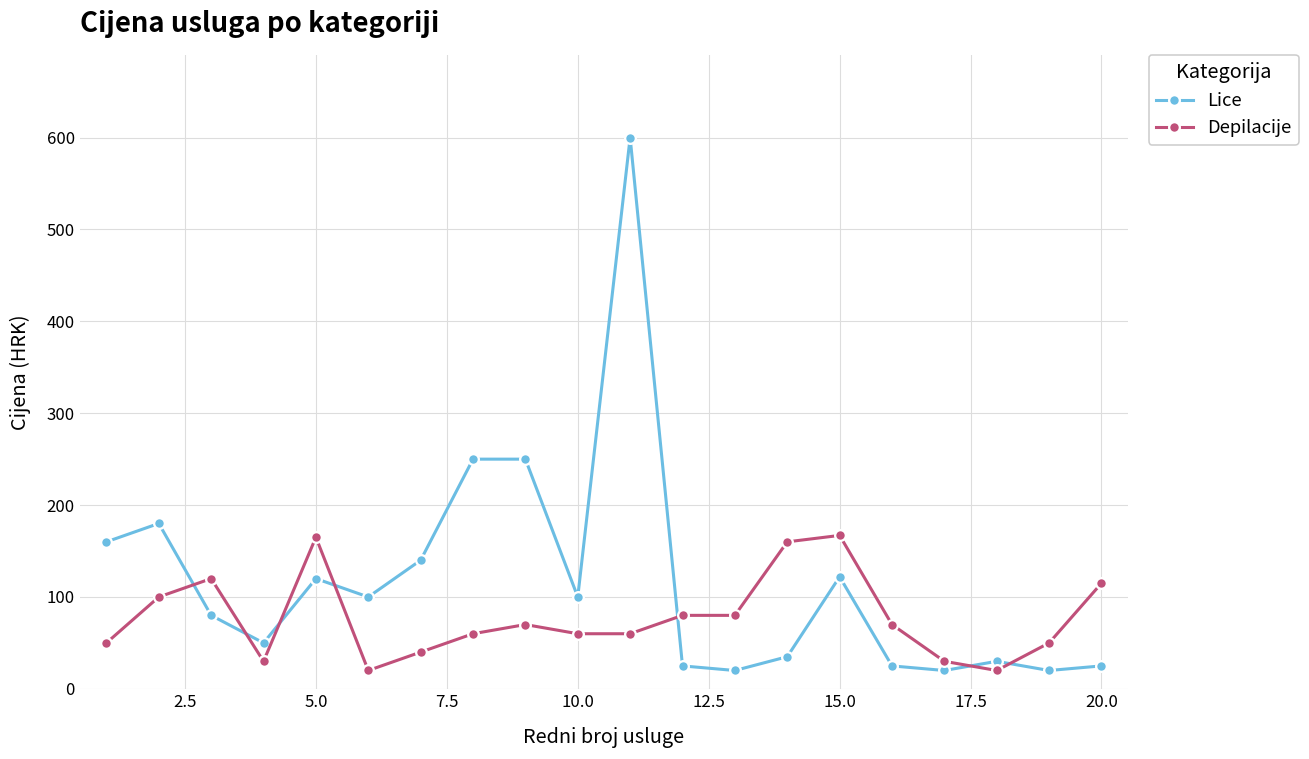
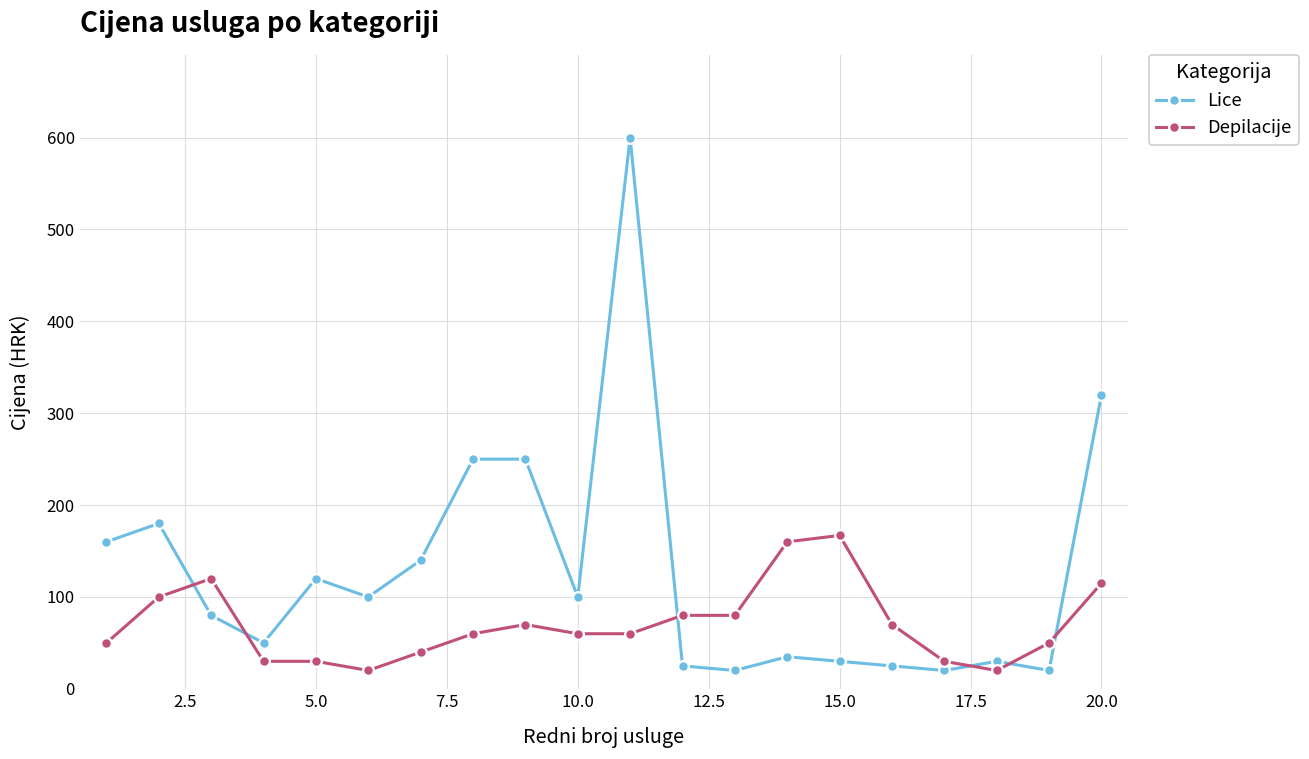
  {
    "Lice": {
      "5.0": 120,
      "10.0": 100,
-     "15.0": 120,
-     "20.0": 30
+     "15.0": 30,
+     "20.0": 320
    },
    "Depilacije": {
-     "5.0": 170,
+     "5.0": 30,
      "10.0": 60,
      "15.0": 170,
      "20.0": 120
    }
  }
